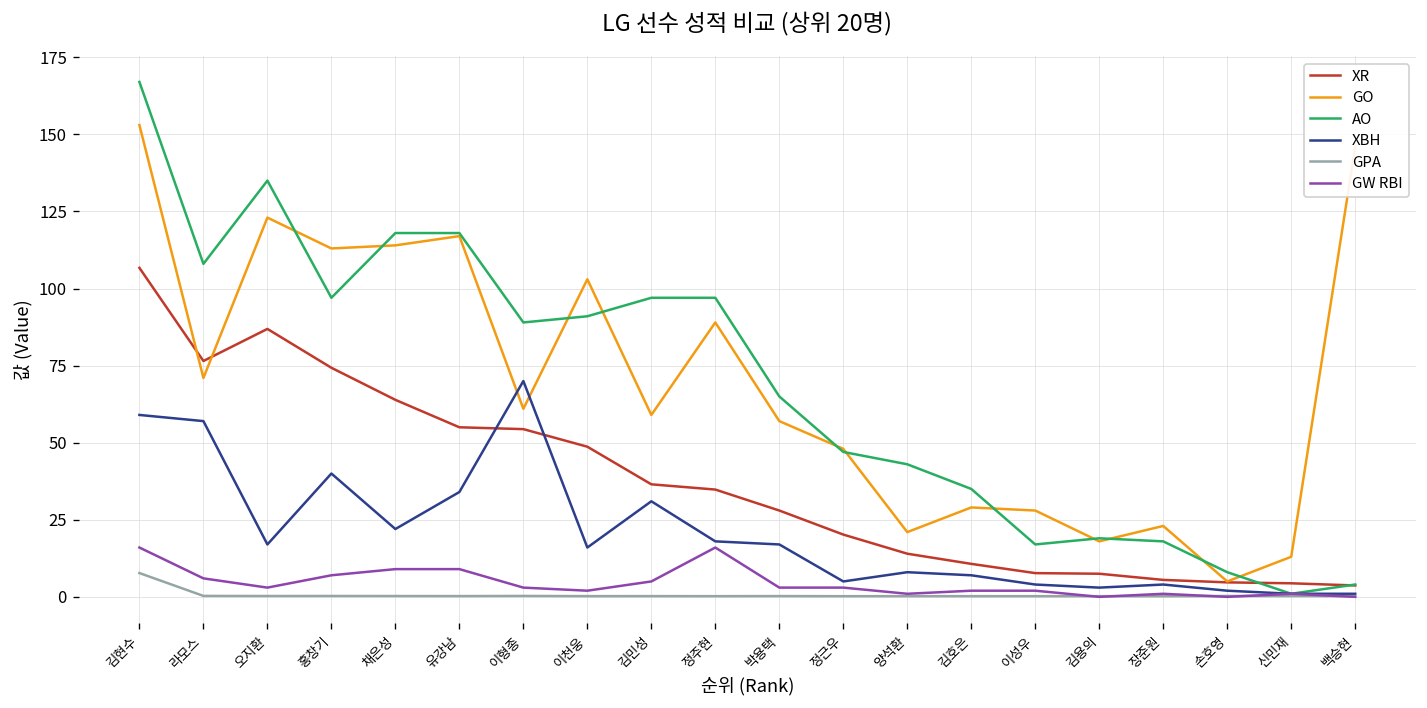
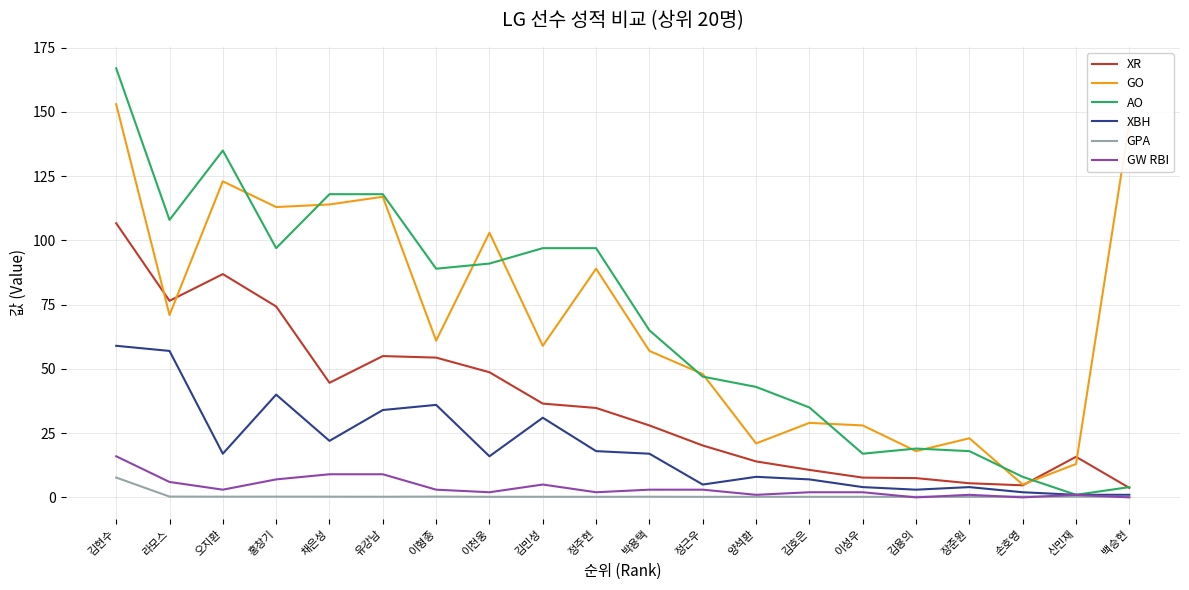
  {
    "XR": {
      "김현수": 107,
      "라모스": 77,
      "오지환": 87,
      "홍창기": 74,
-     "채은성": 64,
+     "채은성": 45,
      "유강남": 55,
      "이형종": 54,
      "이천웅": 49,
      "김민성": 37,
      "정주현": 35,
      "박용택": 28,
      "정근우": 20,
      "양석환": 14,
      "김호은": 11,
      "이성우": 8,
      "김용의": 8,
      "장준원": 6,
-     "신민재": 4
+     "신민재": 16
    },
    "GO": {
      "김현수": 153,
      "라모스": 71,
      "오지환": 123,
      "홍창기": 113,
      "채은성": 114,
      "유강남": 117,
      "이형종": 61,
      "이천웅": 103,
      "김민성": 59,
      "정주현": 89,
      "박용택": 57,
      "양석환": 21,
      "김호은": 29,
      "이성우": 28,
      "장준원": 23,
      "신민재": 13
    },
    "AO": {
      "김현수": 167,
      "라모스": 108,
      "오지환": 135,
      "홍창기": 97,
      "채은성": 118,
      "유강남": 118,
      "이형종": 89,
      "이천웅": 91,
      "김민성": 97,
      "정주현": 97,
      "박용택": 65,
      "양석환": 43,
      "김호은": 35,
      "이성우": 17,
      "장준원": 18,
      "손호영": 8
    },
    "XBH": {
      "김현수": 59,
      "라모스": 57,
      "오지환": 17,
      "홍창기": 40,
      "채은성": 22,
      "유강남": 34,
-     "이형종": 70,
+     "이형종": 36,
      "이천웅": 16,
      "김민성": 31,
      "정주현": 18,
      "박용택": 17,
      "정근우": 5,
      "양석환": 8,
      "김호은": 7,
      "이성우": 4,
      "김용의": 3,
      "장준원": 4,
      "손호영": 2
    },
    "GPA": {
      "김현수": 8,
      "라모스": 0,
      "오지환": 0,
      "홍창기": 0,
      "채은성": 0,
      "유강남": 0,
      "이형종": 0,
      "이천웅": 0,
      "김민성": 0,
      "정주현": 0,
      "박용택": 0,
      "정근우": 0,
      "김호은": 0,
      "이성우": 0
    },
    "GW RBI": {
      "김현수": 16,
      "라모스": 6,
      "오지환": 3,
      "홍창기": 7,
      "채은성": 9,
      "유강남": 9,
      "이형종": 3,
      "이천웅": 2,
      "김민성": 5,
-     "정주현": 16,
+     "정주현": 2,
      "박용택": 3,
      "정근우": 3,
      "김호은": 2,
      "이성우": 2
    }
  }
